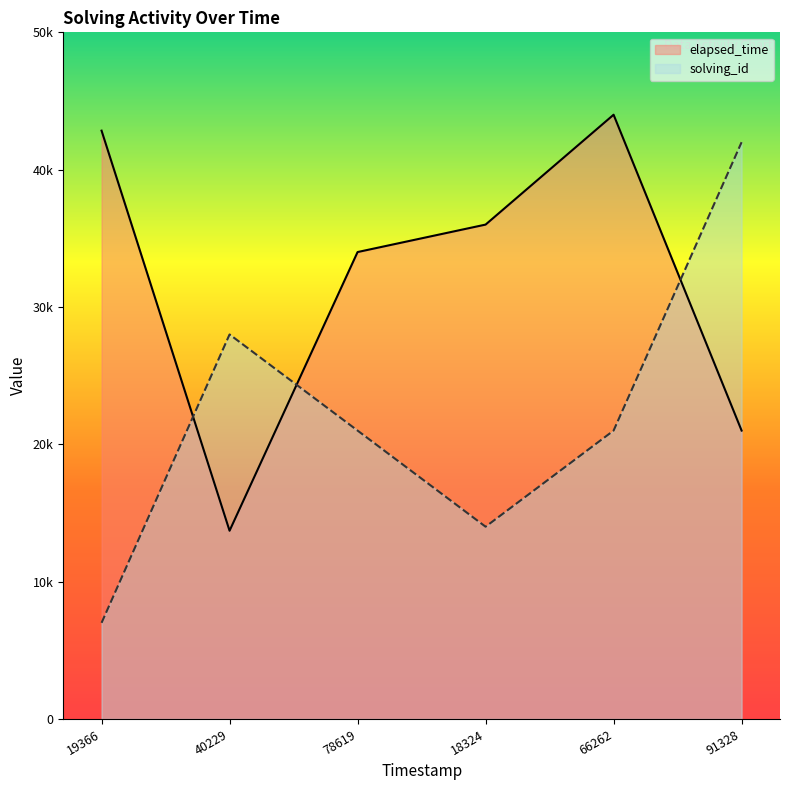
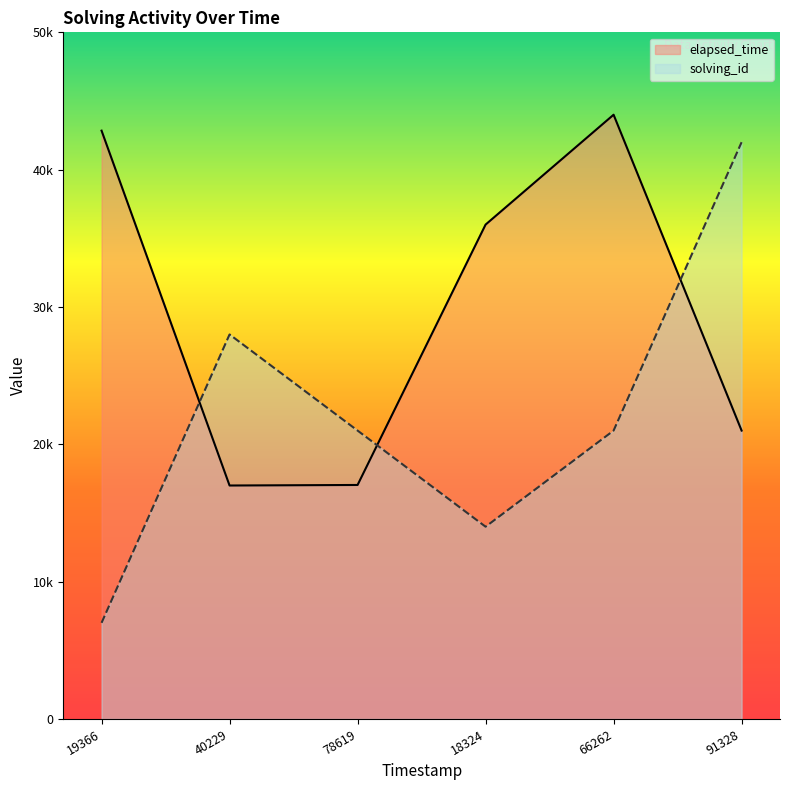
  {
    "elapsed_time": {
      "19366": 42800,
-     "40229": 13700,
-     "78619": 34000,
+     "40229": 17000,
+     "78619": 17000,
      "18324": 36000,
      "66262": 44000,
      "91328": 21000
    },
    "solving_id": {
      "19366": 7000,
      "40229": 28000,
      "78619": 21000,
      "18324": 14000,
      "66262": 21000,
      "91328": 42000
    }
  }
